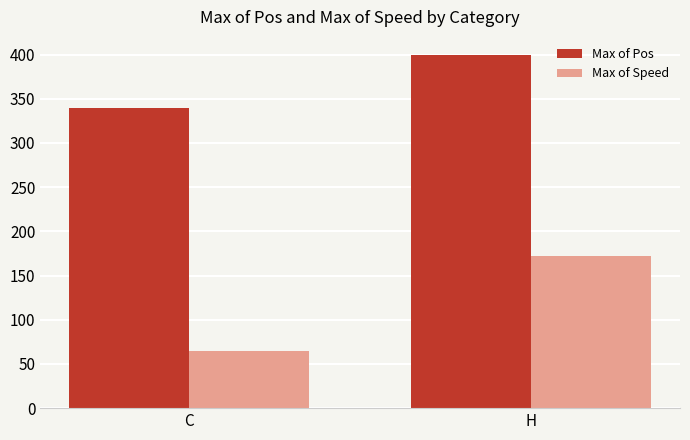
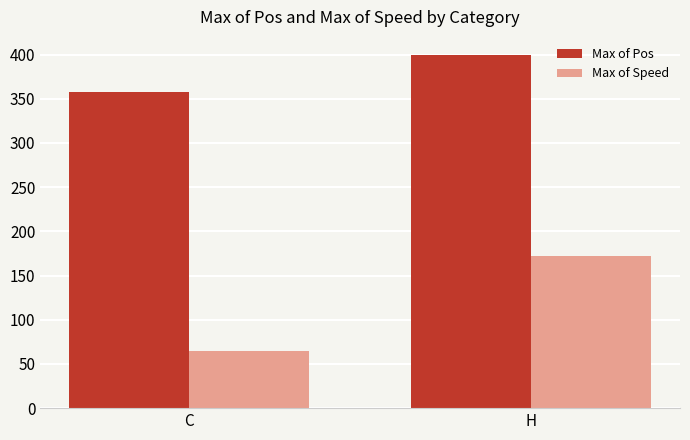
  {
    "Max of Pos": {
-     "C": 340,
+     "C": 360,
      "H": 400
    },
    "Max of Speed": {
      "C": 60,
      "H": 170
    }
  }
